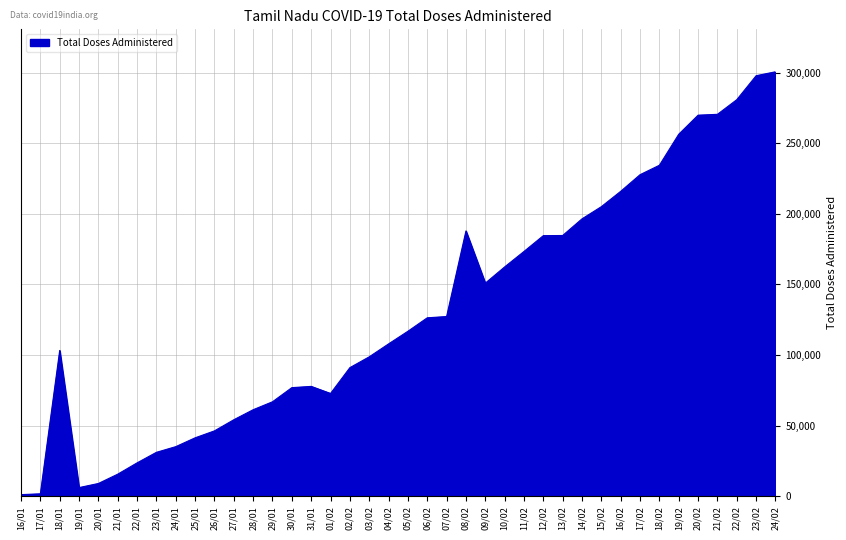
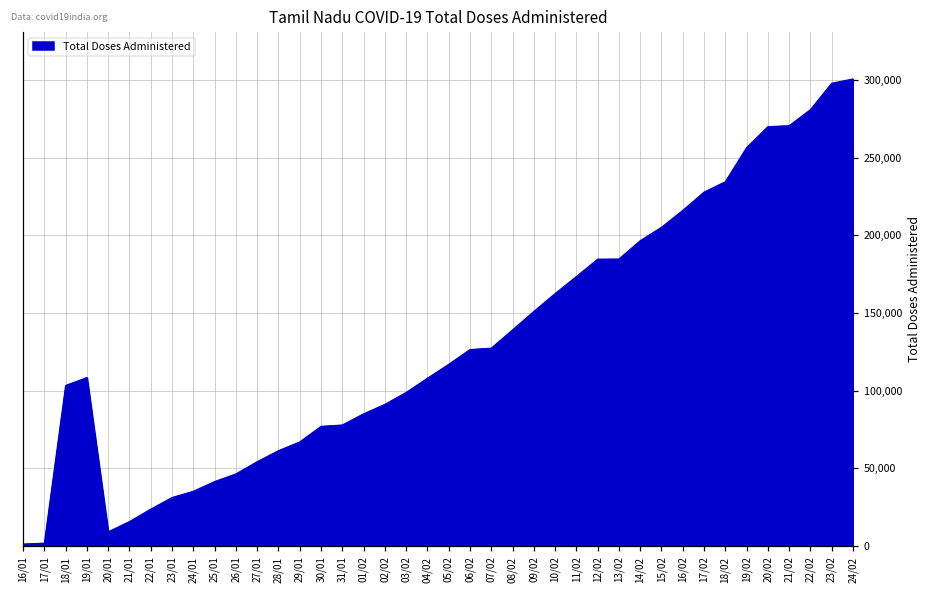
  {
    "16/01": "1,000",
    "17/01": "2,000",
    "18/01": "103,000",
-   "19/01": "6,000",
+   "19/01": "108,000",
    "20/01": "9,000",
    "21/01": "16,000",
    "22/01": "24,000",
    "23/01": "31,000",
    "24/01": "35,000",
    "25/01": "41,000",
    "26/01": "46,000",
    "27/01": "54,000",
    "28/01": "61,000",
    "29/01": "67,000",
    "30/01": "77,000",
    "31/01": "78,000",
-   "01/02": "73,000",
+   "01/02": "85,000",
    "02/02": "91,000",
    "03/02": "99,000",
    "04/02": "108,000",
    "05/02": "117,000",
    "06/02": "126,000",
    "07/02": "127,000",
-   "08/02": "188,000",
+   "08/02": "139,000",
    "09/02": "151,000",
    "10/02": "162,000",
    "11/02": "173,000",
    "12/02": "185,000",
    "13/02": "185,000",
    "14/02": "196,000",
    "15/02": "205,000",
    "16/02": "216,000",
    "17/02": "228,000",
    "18/02": "234,000",
    "19/02": "256,000",
    "20/02": "270,000",
    "21/02": "270,000",
    "22/02": "281,000",
    "23/02": "298,000",
    "24/02": "301,000"
  }
